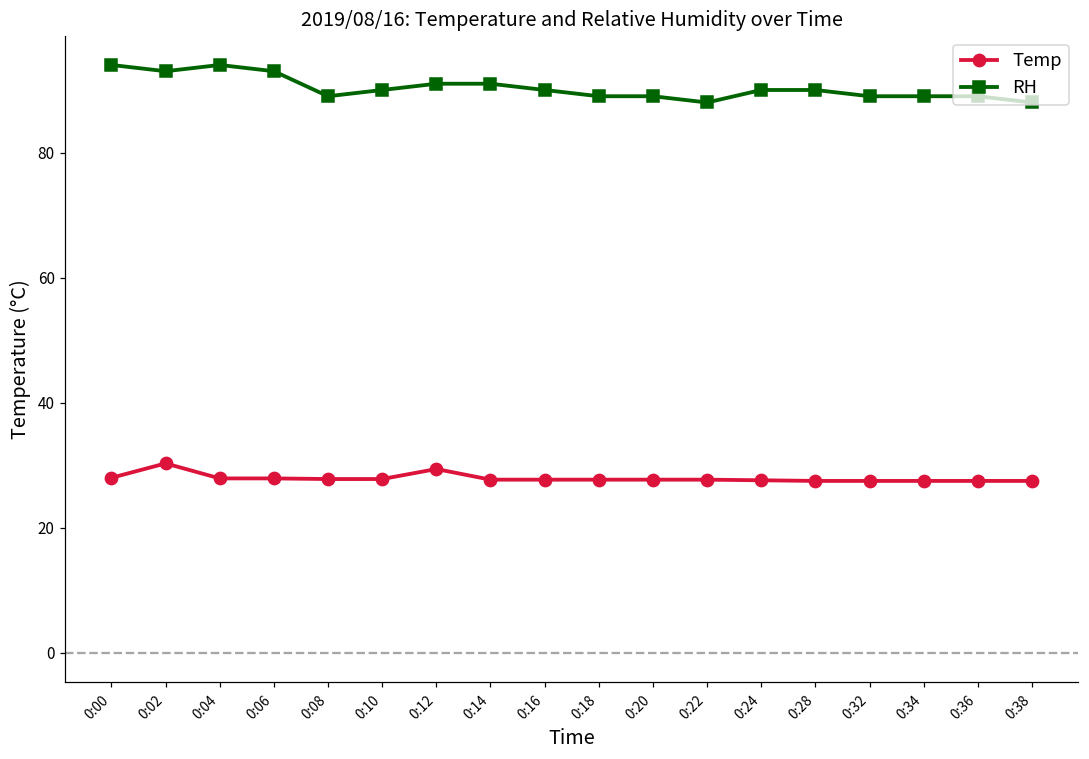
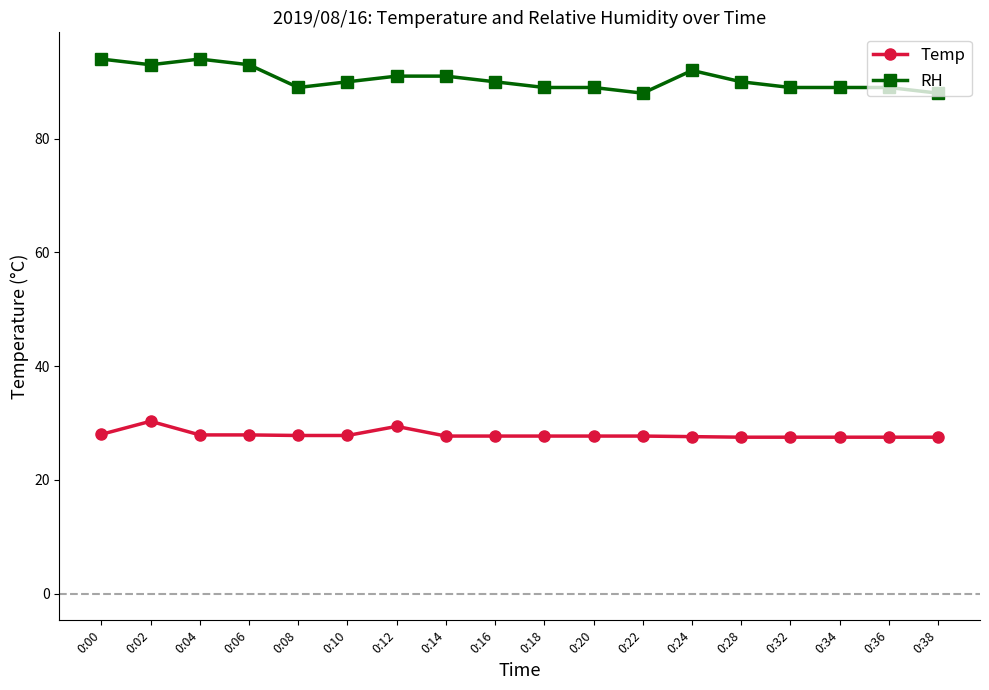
  {
    "Temp": {
      "0:00": 28,
      "0:02": 30,
      "0:04": 28,
      "0:06": 28,
      "0:08": 28,
      "0:10": 28,
      "0:12": 29,
      "0:14": 28,
      "0:16": 28,
      "0:18": 28,
      "0:20": 28,
      "0:22": 28,
      "0:24": 28,
      "0:28": 28,
      "0:32": 28,
      "0:34": 28,
      "0:36": 28,
      "0:38": 28
    },
    "RH": {
      "0:00": 94,
      "0:02": 93,
      "0:04": 94,
      "0:06": 93,
      "0:08": 89,
      "0:10": 90,
      "0:12": 91,
      "0:14": 91,
      "0:16": 90,
      "0:18": 89,
      "0:20": 89,
      "0:22": 88,
-     "0:24": 90,
+     "0:24": 92,
      "0:28": 90,
      "0:32": 89,
      "0:34": 89
    }
  }
